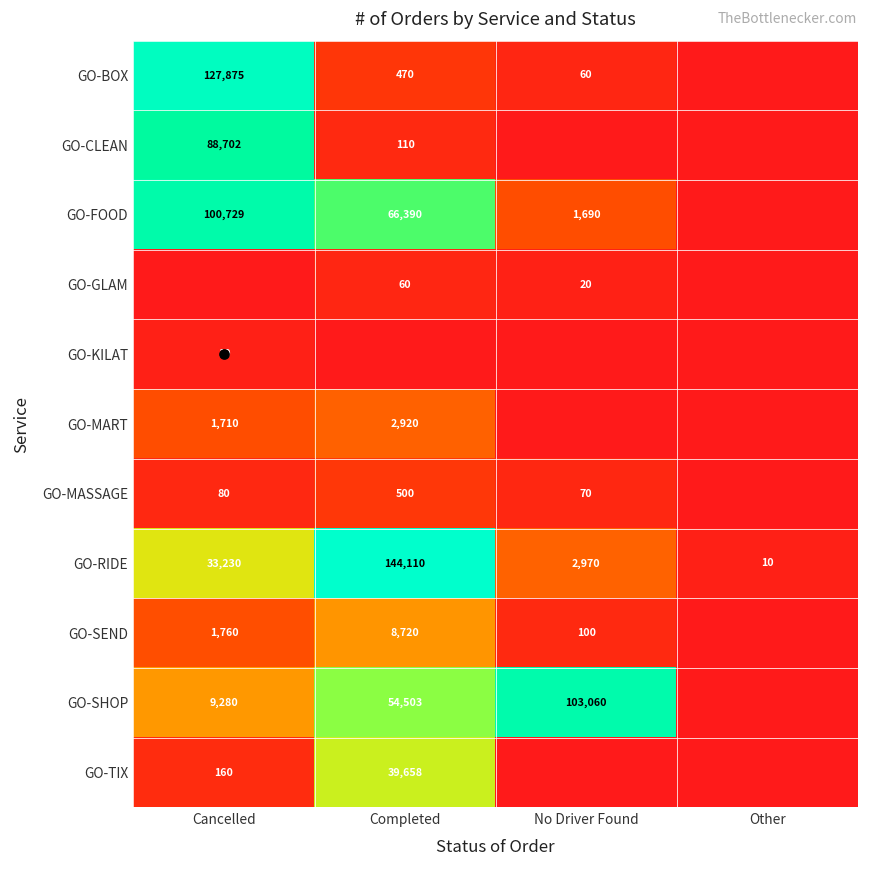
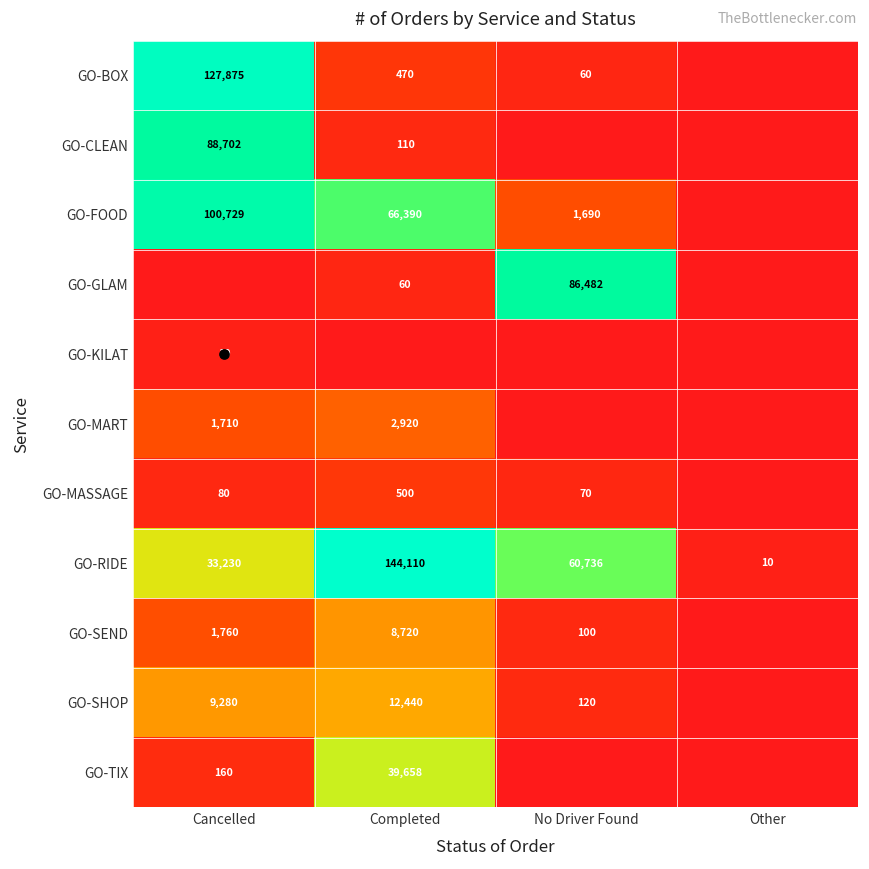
  {
    "GO-BOX": {
      "Cancelled": "127,875",
      "Completed": "470",
      "No Driver Found": "60"
    },
    "GO-CLEAN": {
      "Cancelled": "88,702",
      "Completed": "110"
    },
    "GO-FOOD": {
      "Cancelled": "100,729",
      "Completed": "66,390",
      "No Driver Found": "1,690"
    },
    "GO-GLAM": {
      "Completed": "60",
-     "No Driver Found": "20"
+     "No Driver Found": "86,482"
    },
    "GO-MART": {
      "Cancelled": "1,710",
      "Completed": "2,920"
    },
    "GO-MASSAGE": {
      "Cancelled": "80",
      "Completed": "500",
      "No Driver Found": "70"
    },
    "GO-RIDE": {
      "Cancelled": "33,230",
      "Completed": "144,110",
-     "No Driver Found": "2,970",
+     "No Driver Found": "60,736",
      "Other": "10"
    },
    "GO-SEND": {
      "Cancelled": "1,760",
      "Completed": "8,720",
      "No Driver Found": "100"
    },
    "GO-SHOP": {
      "Cancelled": "9,280",
-     "Completed": "54,503",
-     "No Driver Found": "103,060"
+     "Completed": "12,440",
+     "No Driver Found": "120"
    },
    "GO-TIX": {
      "Cancelled": "160",
      "Completed": "39,658"
    }
  }
